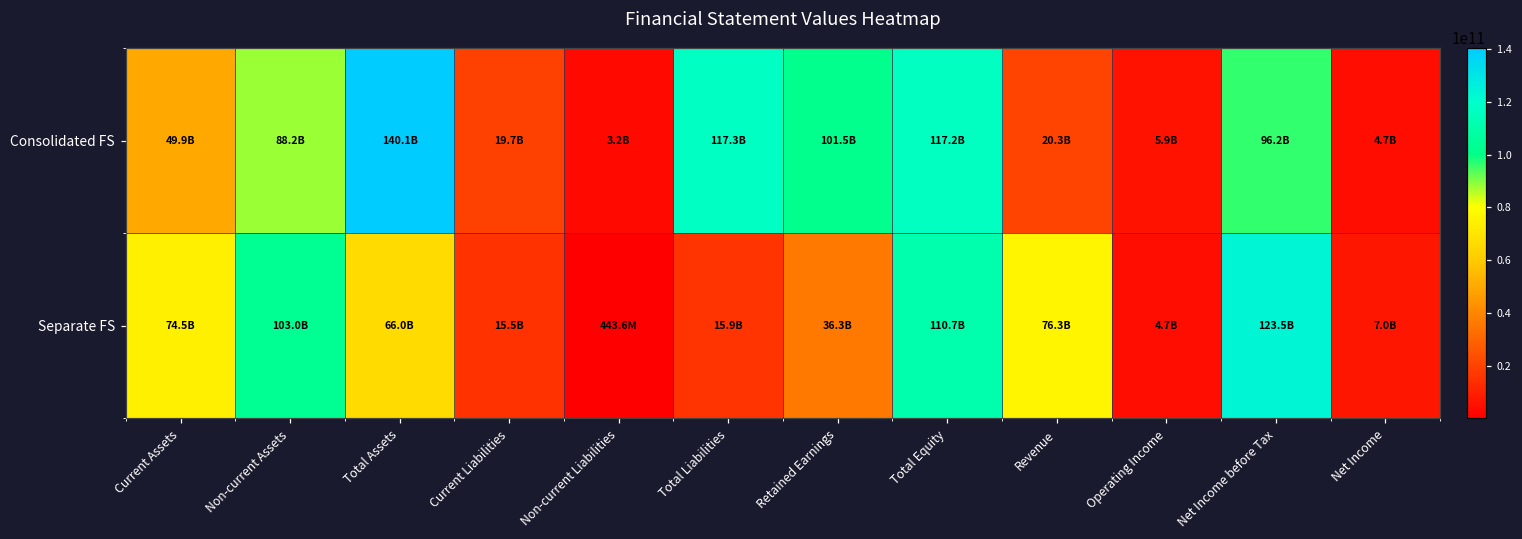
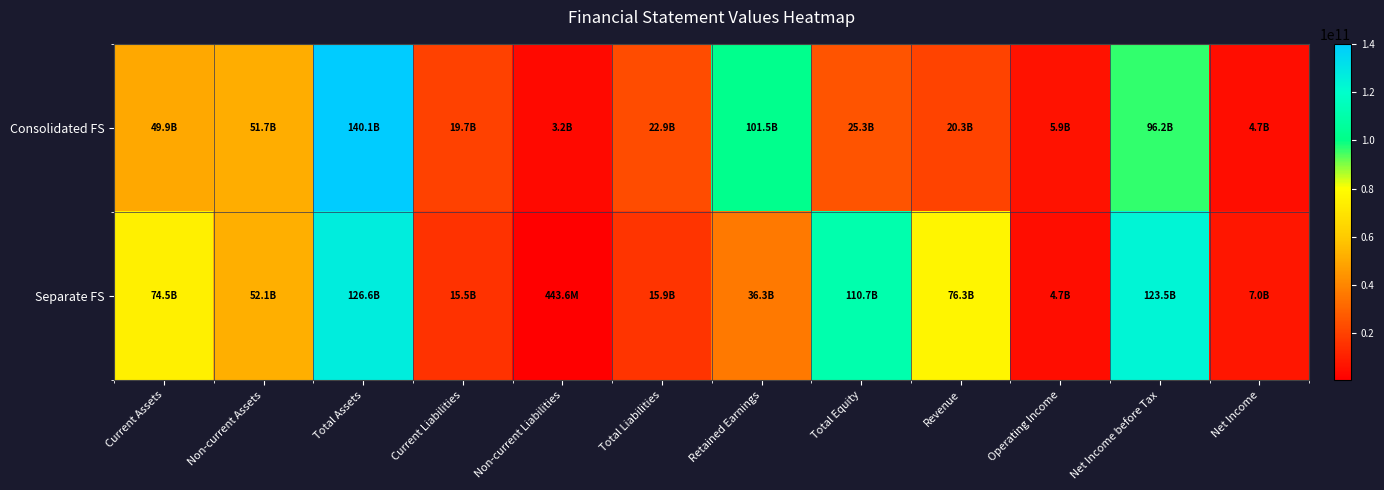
  {
    "Consolidated FS": {
      "Current Assets": "49.9B",
-     "Non-current Assets": "88.2B",
+     "Non-current Assets": "51.7B",
      "Total Assets": "140.1B",
      "Current Liabilities": "19.7B",
      "Non-current Liabilities": "3.2B",
-     "Total Liabilities": "117.3B",
+     "Total Liabilities": "22.9B",
      "Retained Earnings": "101.5B",
-     "Total Equity": "117.2B",
+     "Total Equity": "25.3B",
      "Revenue": "20.3B",
      "Operating Income": "5.9B",
      "Net Income before Tax": "96.2B",
      "Net Income": "4.7B"
    },
    "Separate FS": {
      "Current Assets": "74.5B",
-     "Non-current Assets": "103.0B",
-     "Total Assets": "66.0B",
+     "Non-current Assets": "52.1B",
+     "Total Assets": "126.6B",
      "Current Liabilities": "15.5B",
      "Non-current Liabilities": "443.6M",
      "Total Liabilities": "15.9B",
      "Retained Earnings": "36.3B",
      "Total Equity": "110.7B",
      "Revenue": "76.3B",
      "Operating Income": "4.7B",
      "Net Income before Tax": "123.5B",
      "Net Income": "7.0B"
    }
  }
